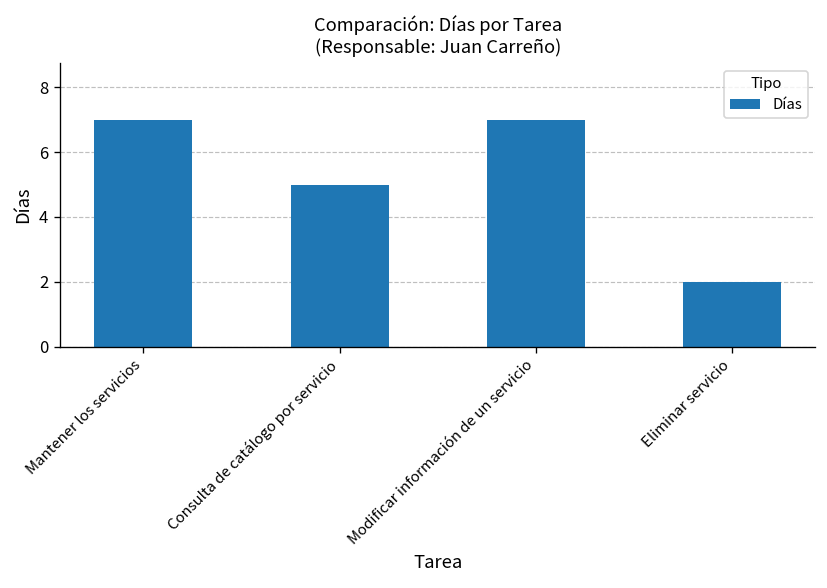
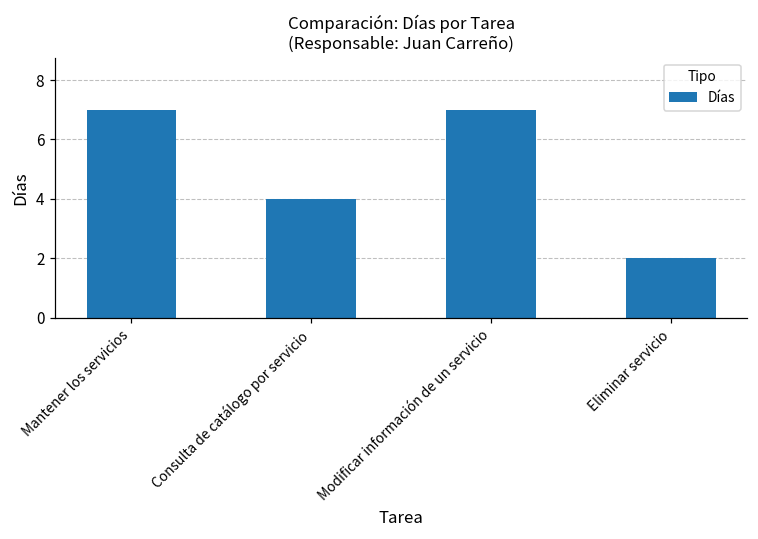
  {
    "Mantener los servicios": 7,
-   "Consulta de catálogo por servicio": 5,
+   "Consulta de catálogo por servicio": 4,
    "Modificar información de un servicio": 7,
    "Eliminar servicio": 2
  }
